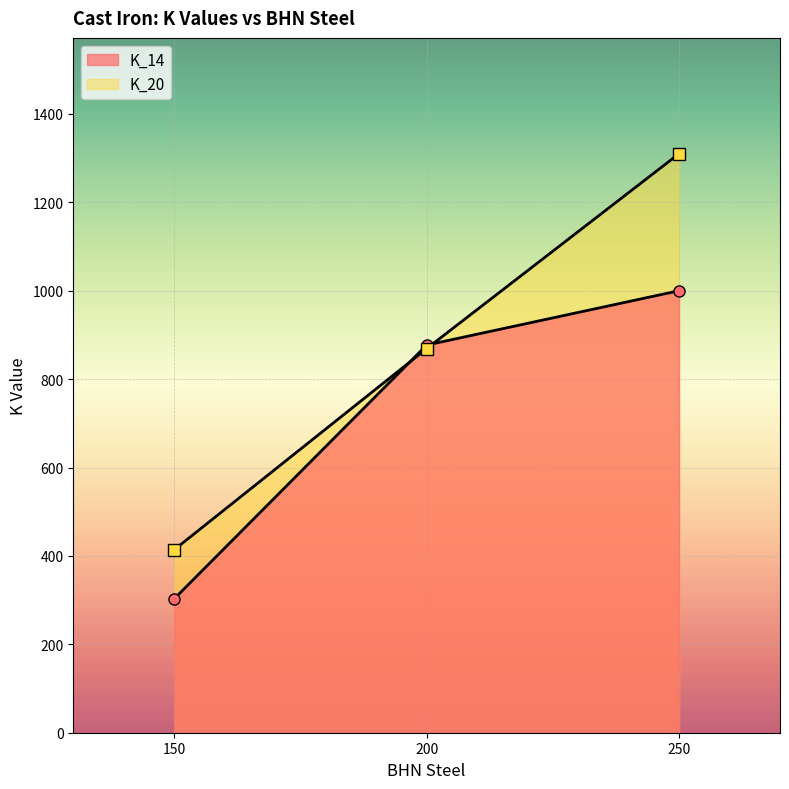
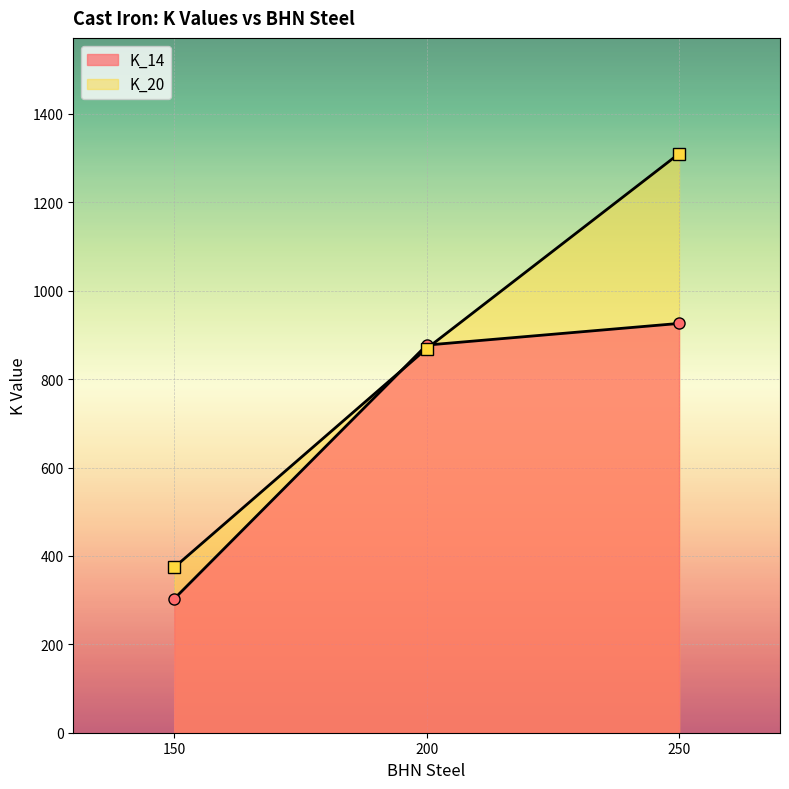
  {
    "K_14": {
      "150": 300,
      "200": 880,
-     "250": 1000
+     "250": 930
    },
    "K_20": {
-     "150": 410,
+     "150": 370,
      "200": 870,
      "250": 1310
    }
  }
